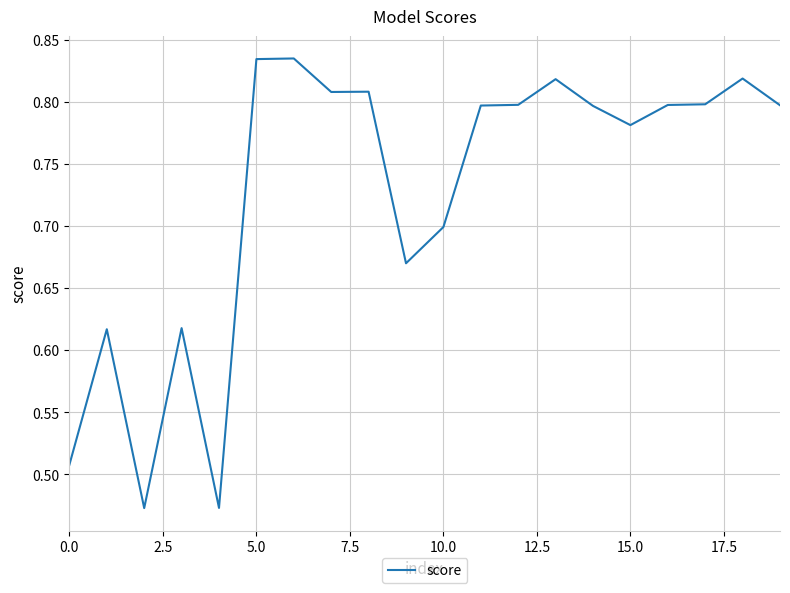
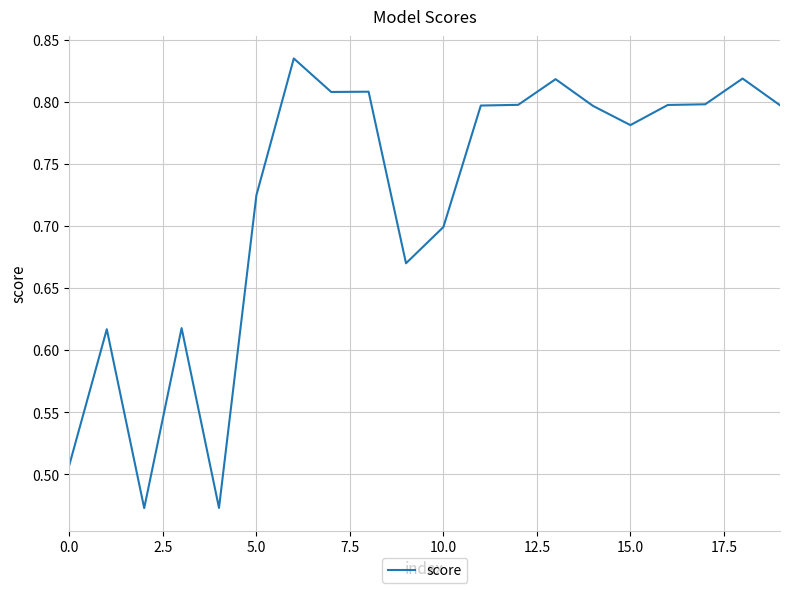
  {
    "0.0": 0.508,
-   "5.0": 0.834,
+   "5.0": 0.725,
    "10.0": 0.699,
    "15.0": 0.781
  }
